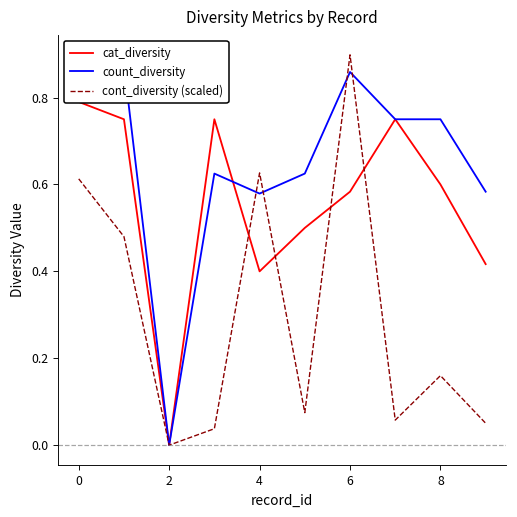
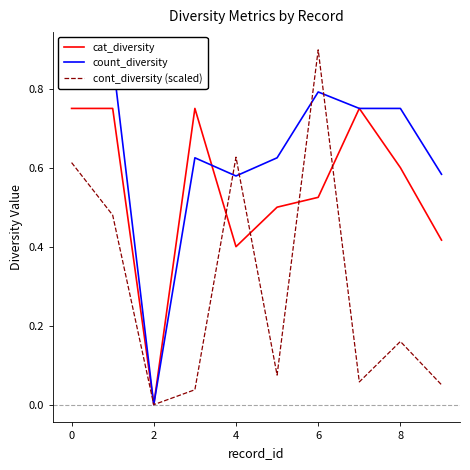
  {
    "cat_diversity": {
-     "0": 0.79,
+     "0": 0.75,
      "4": 0.40,
-     "6": 0.58,
+     "6": 0.52,
      "8": 0.60
    },
    "count_diversity": {
      "4": 0.58,
-     "6": 0.86,
+     "6": 0.79,
      "8": 0.75
    },
    "cont_diversity (scaled)": {
      "0": 0.61,
      "4": 0.63,
      "6": 0.90,
      "8": 0.16
    }
  }
